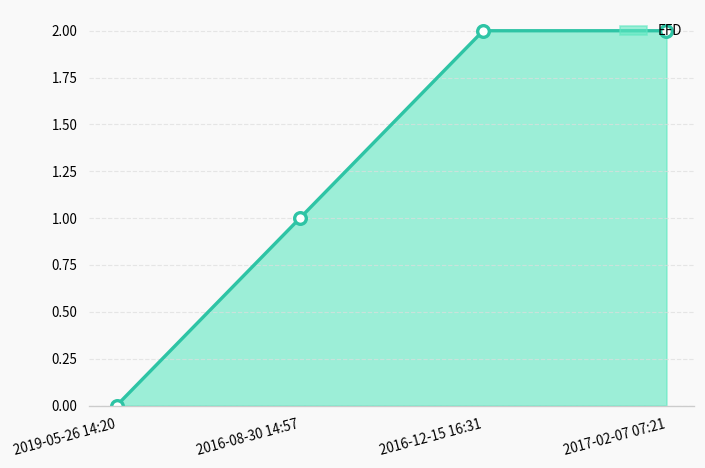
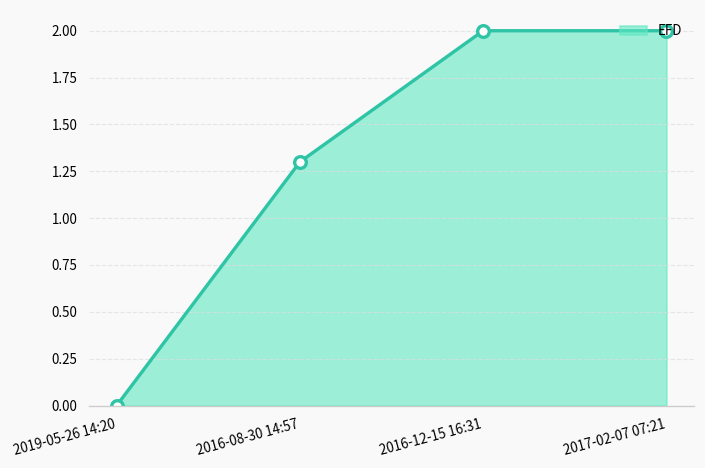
  {
    "2019-05-26 14:20": 0.0,
-   "2016-08-30 14:57": 1.0,
+   "2016-08-30 14:57": 1.3,
    "2016-12-15 16:31": 2.0,
    "2017-02-07 07:21": 2.0
  }
